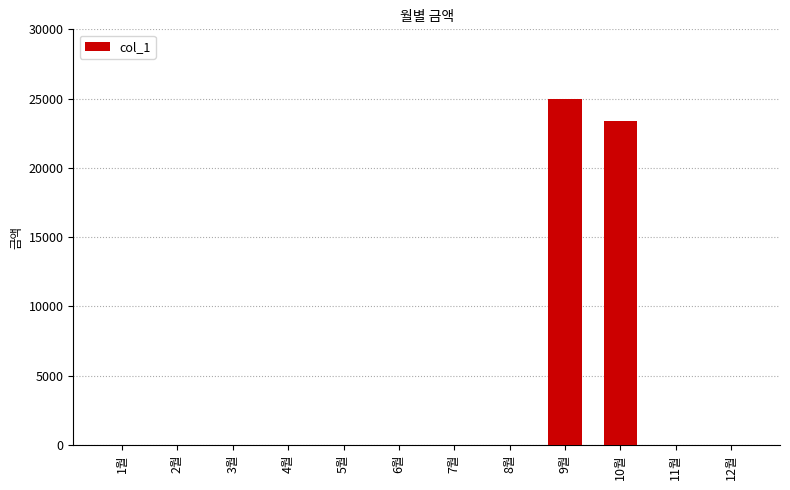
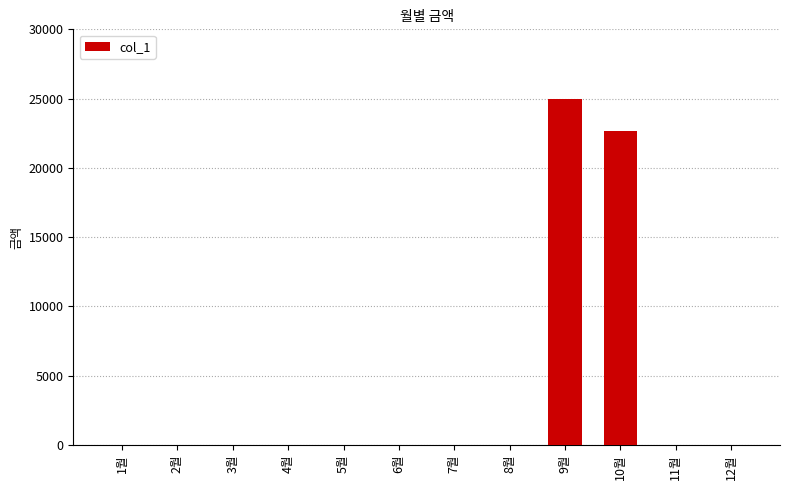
  {
    "1월": 0,
    "2월": 0,
    "3월": 0,
    "4월": 0,
    "5월": 0,
    "6월": 0,
    "7월": 0,
    "8월": 0,
    "9월": 25000,
-   "10월": 23400,
+   "10월": 22700,
    "11월": 0,
    "12월": 0
  }
